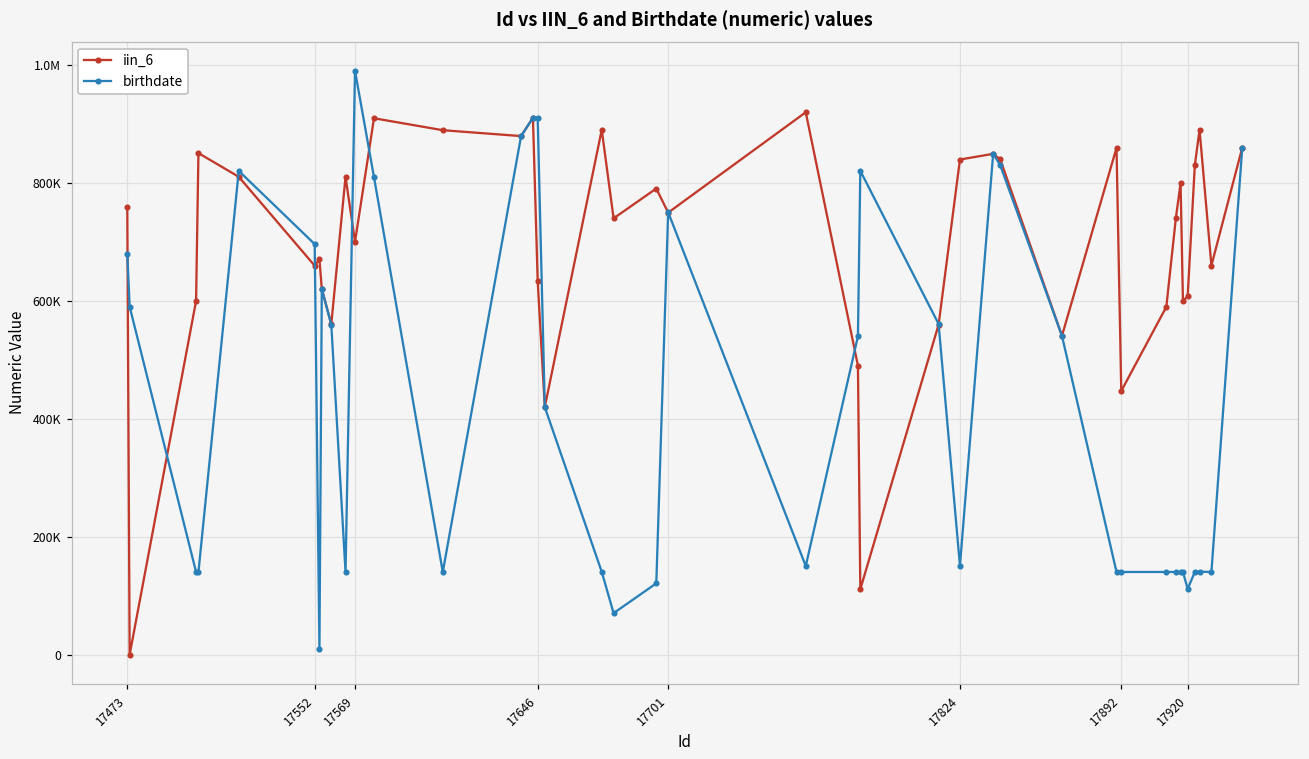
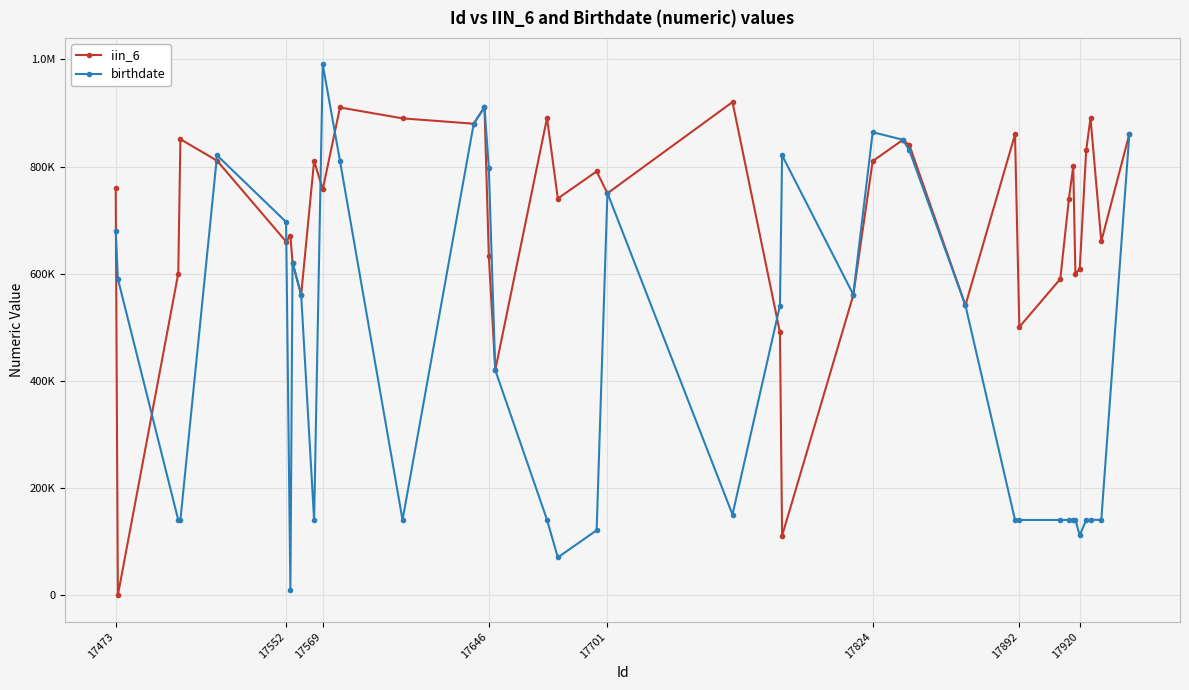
  {
    "iin_6": {
      "17473": 760000,
      "17552": 660000,
-     "17569": 700000,
+     "17569": 760000,
      "17646": 630000,
-     "17824": 840000,
-     "17892": 450000,
+     "17824": 810000,
+     "17892": 500000,
      "17920": 610000
    },
    "birthdate": {
      "17473": 680000,
      "17552": 700000,
      "17569": 990000,
-     "17646": 910000,
-     "17824": 150000,
+     "17646": 800000,
+     "17824": 860000,
      "17892": 140000,
      "17920": 110000
    }
  }
